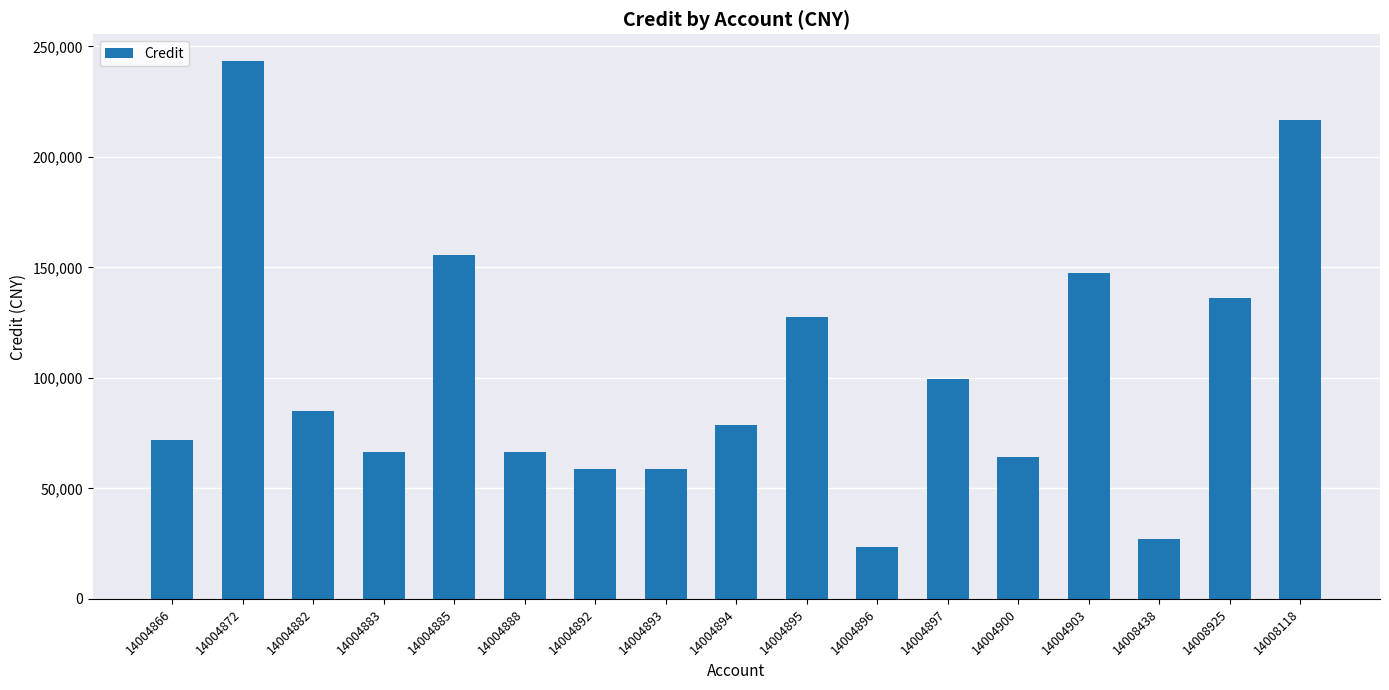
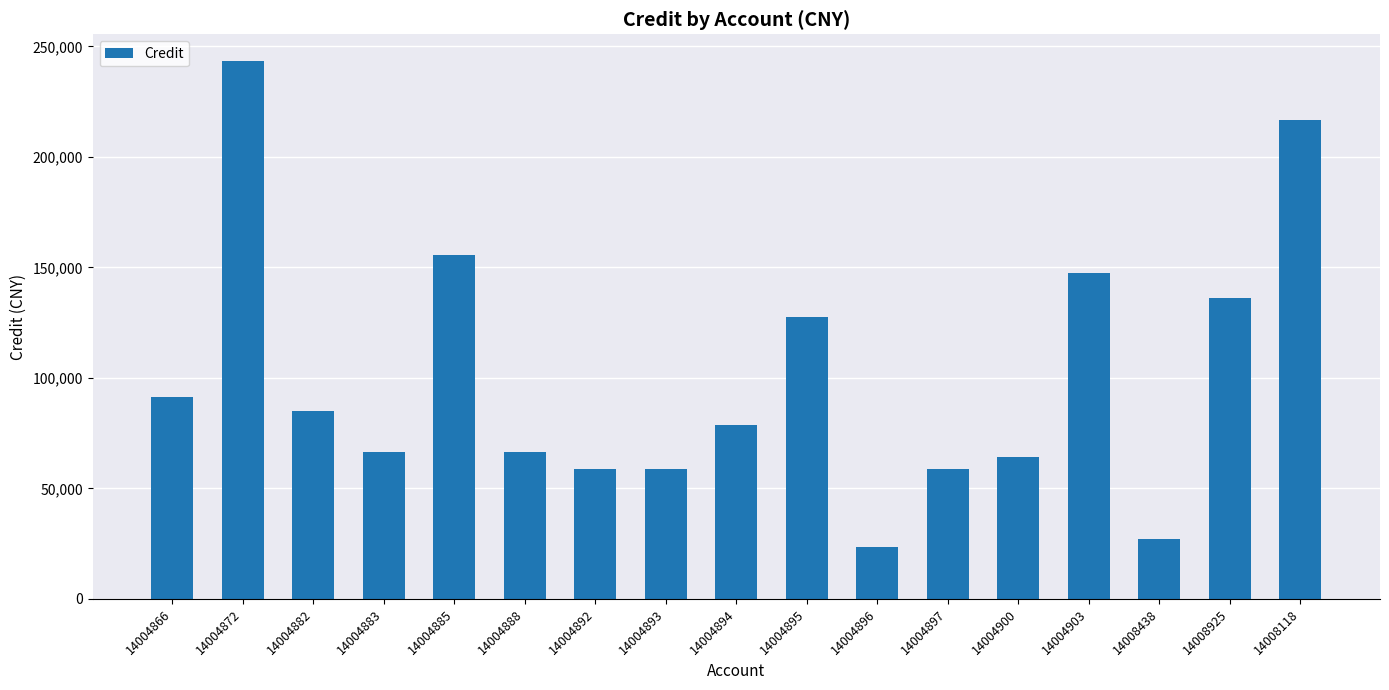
  {
-   "14004866": "72,000",
+   "14004866": "91,000",
    "14004872": "243,000",
    "14004882": "85,000",
    "14004883": "67,000",
    "14004885": "156,000",
    "14004888": "67,000",
    "14004892": "59,000",
    "14004893": "59,000",
    "14004894": "79,000",
    "14004895": "128,000",
    "14004896": "24,000",
-   "14004897": "100,000",
+   "14004897": "59,000",
    "14004900": "64,000",
    "14004903": "148,000",
    "14008438": "27,000",
    "14008925": "136,000",
    "14008118": "217,000"
  }
